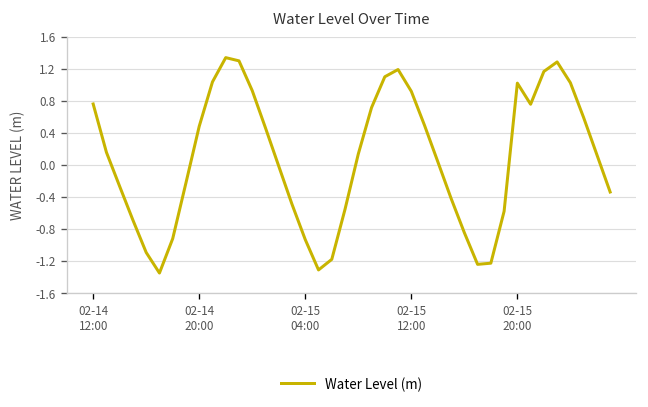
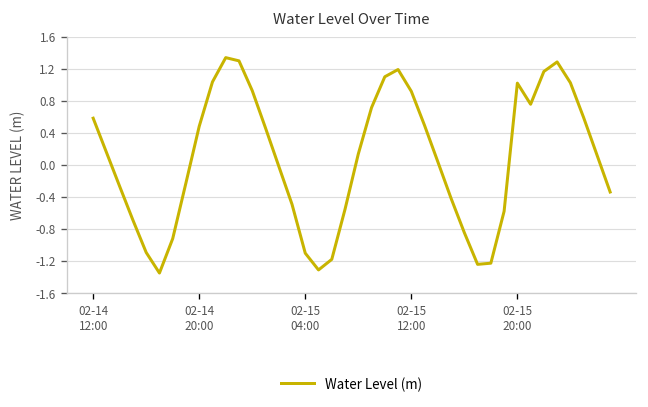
  {
-   "02-14 12:00": 0.8,
+   "02-14 12:00": 0.6,
    "02-14 20:00": 0.5,
-   "02-15 04:00": -0.9,
+   "02-15 04:00": -1.1,
    "02-15 12:00": 0.9,
    "02-15 20:00": 1.0
  }
